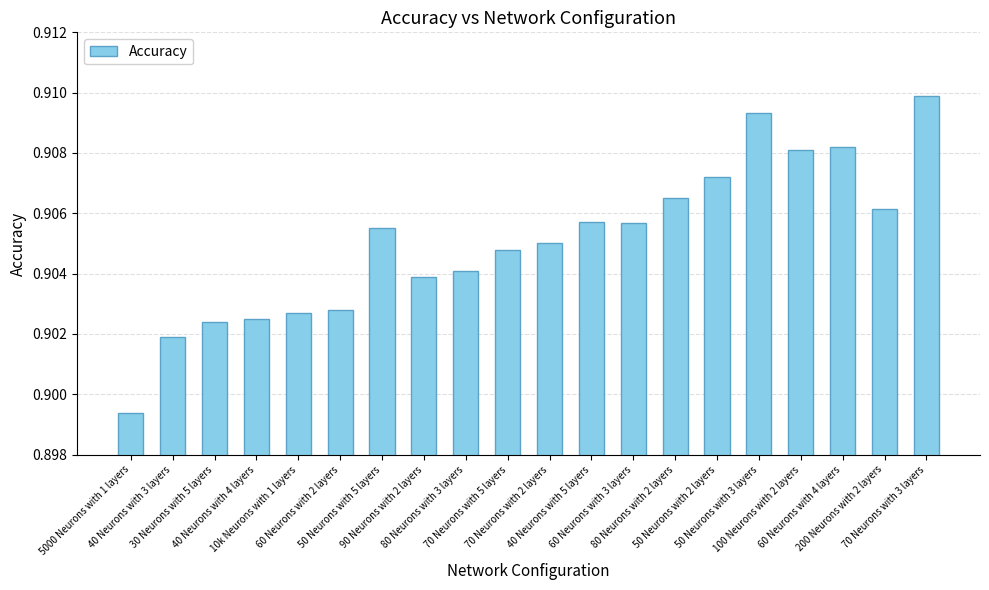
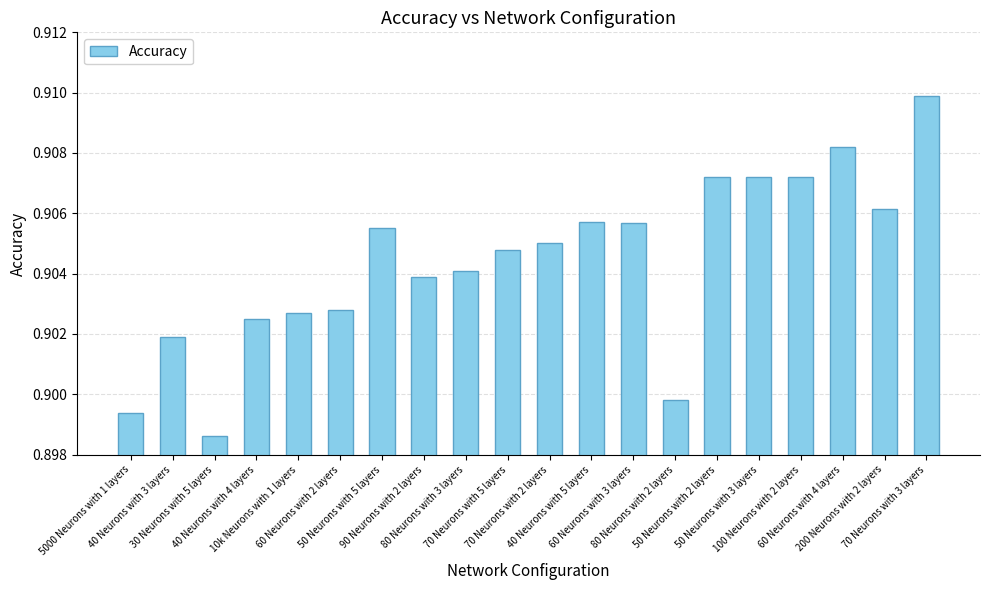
  {
    "5000 Neurons with 1 layers": 0.8994,
    "40 Neurons with 3 layers": 0.9019,
-   "30 Neurons with 5 layers": 0.9024,
+   "30 Neurons with 5 layers": 0.8986,
    "40 Neurons with 4 layers": 0.9025,
    "10k Neurons with 1 layers": 0.9027,
    "60 Neurons with 2 layers": 0.9028,
    "50 Neurons with 5 layers": 0.9055,
    "90 Neurons with 2 layers": 0.9039,
    "80 Neurons with 3 layers": 0.9041,
    "70 Neurons with 5 layers": 0.9048,
    "70 Neurons with 2 layers": 0.9050,
    "40 Neurons with 5 layers": 0.9057,
    "60 Neurons with 3 layers": 0.9057,
-   "80 Neurons with 2 layers": 0.9065,
+   "80 Neurons with 2 layers": 0.8998,
    "50 Neurons with 2 layers": 0.9072,
-   "50 Neurons with 3 layers": 0.9093,
-   "100 Neurons with 2 layers": 0.9081,
+   "50 Neurons with 3 layers": 0.9072,
+   "100 Neurons with 2 layers": 0.9072,
    "60 Neurons with 4 layers": 0.9082,
    "200 Neurons with 2 layers": 0.9062,
    "70 Neurons with 3 layers": 0.9099
  }
